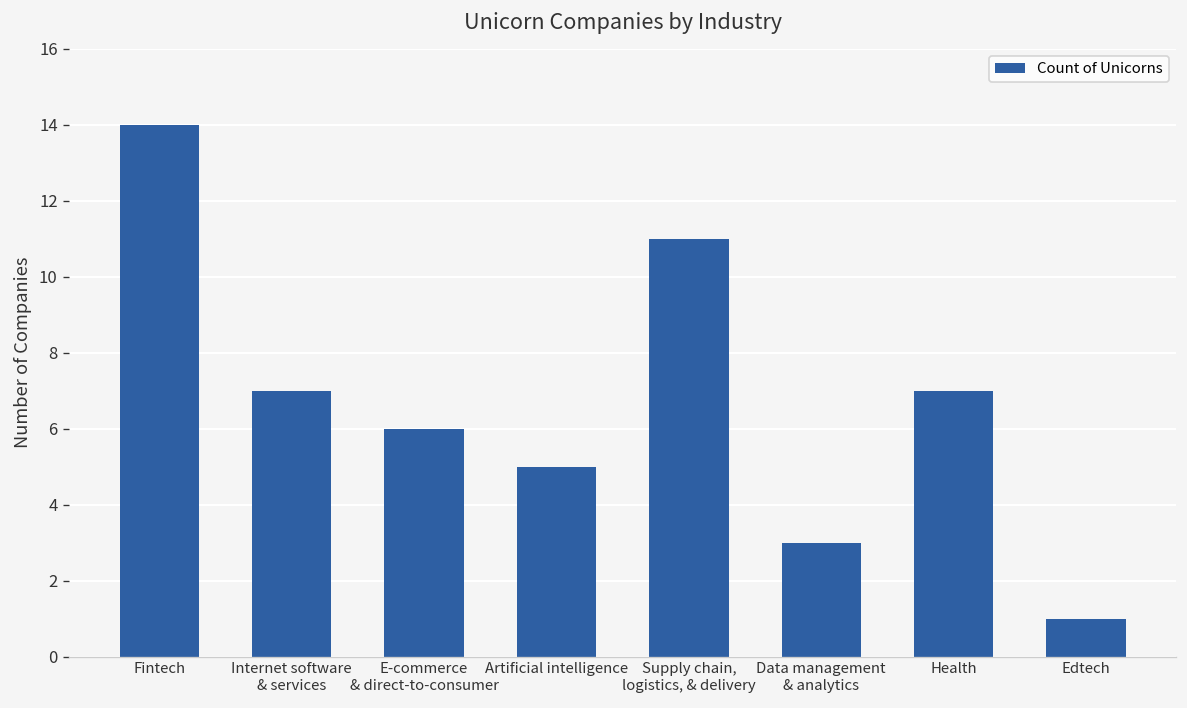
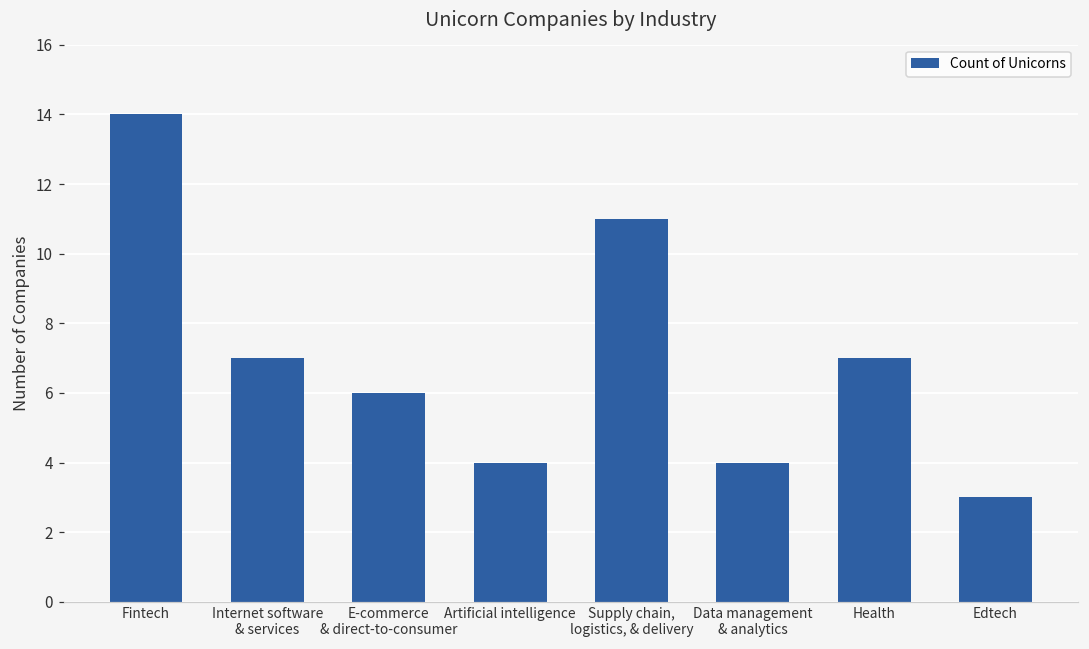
  {
    "Fintech": 14,
    "Internet software & services": 7,
    "E-commerce & direct-to-consumer": 6,
-   "Artificial intelligence": 5,
+   "Artificial intelligence": 4,
    "Supply chain, logistics, & delivery": 11,
-   "Data management & analytics": 3,
+   "Data management & analytics": 4,
    "Health": 7,
-   "Edtech": 1
+   "Edtech": 3
  }
